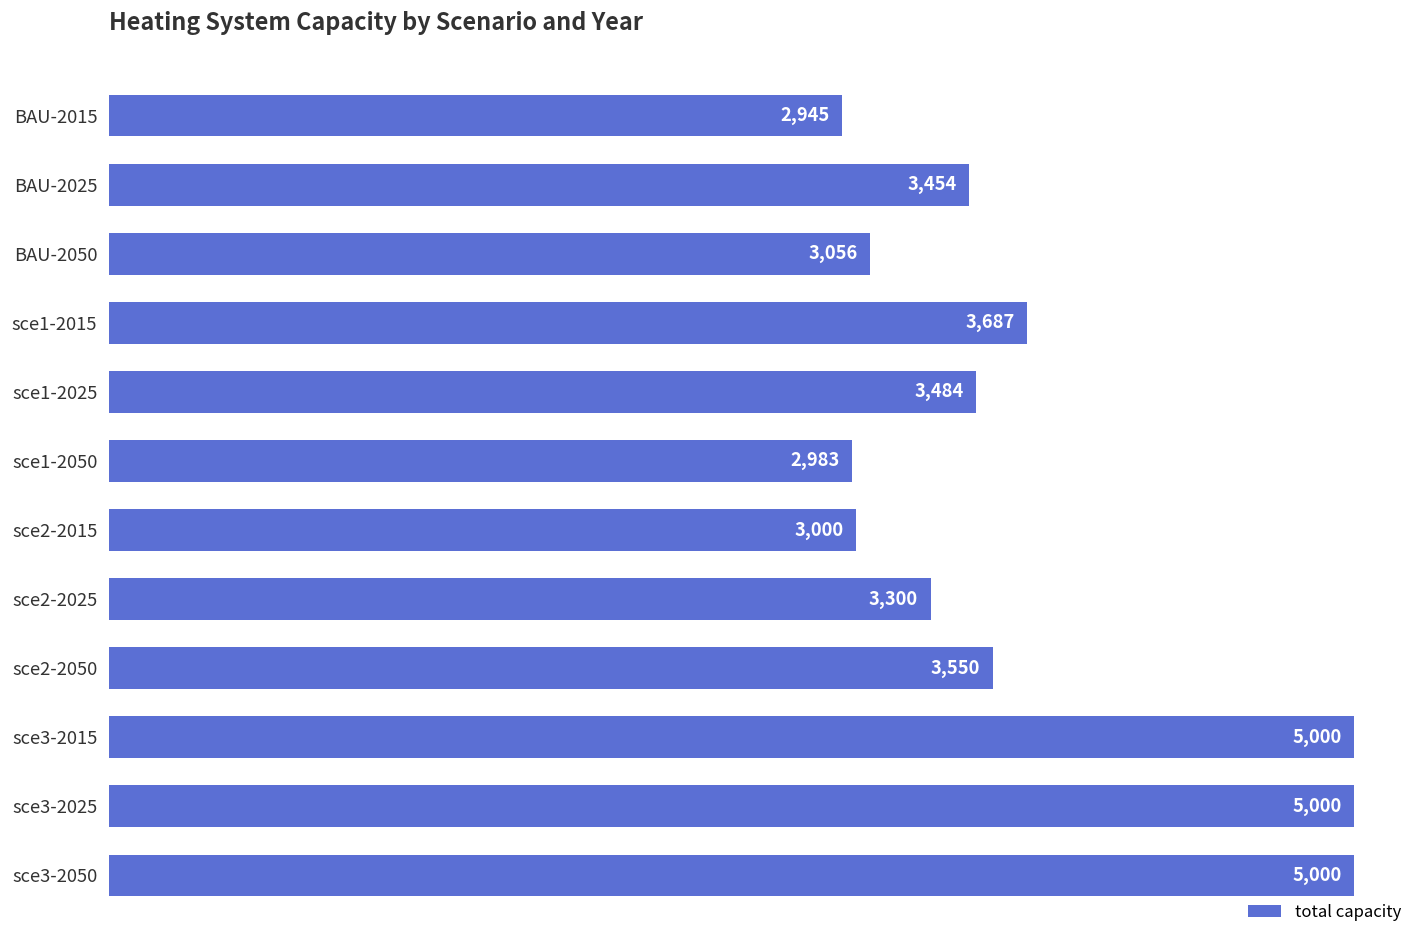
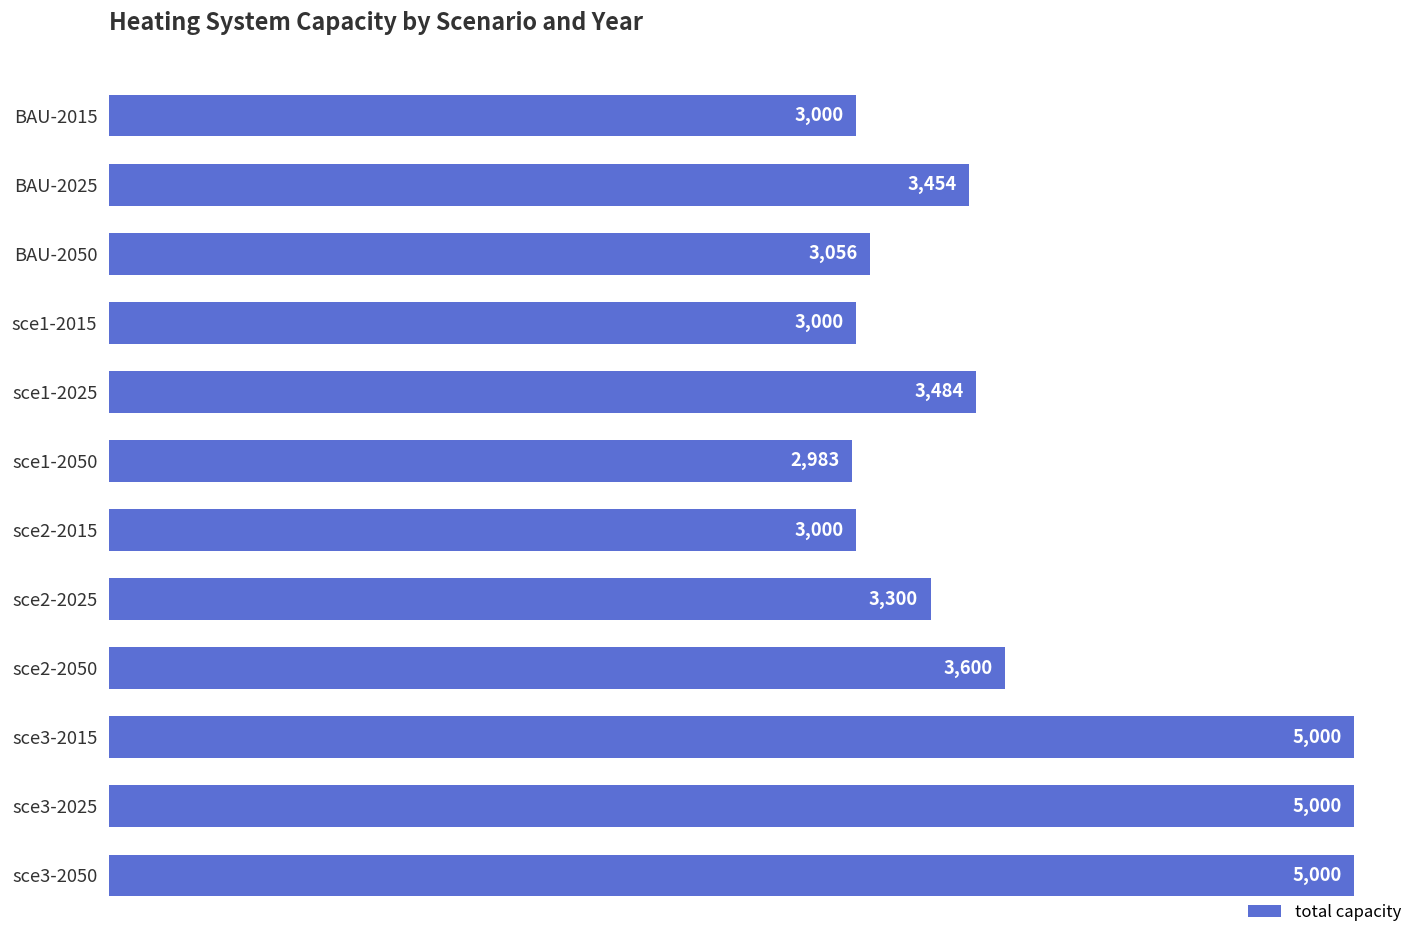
  {
-   "BAU-2015": "2,945",
+   "BAU-2015": "3,000",
    "BAU-2025": "3,454",
    "BAU-2050": "3,056",
-   "sce1-2015": "3,687",
+   "sce1-2015": "3,000",
    "sce1-2025": "3,484",
    "sce1-2050": "2,983",
    "sce2-2015": "3,000",
    "sce2-2025": "3,300",
-   "sce2-2050": "3,550",
+   "sce2-2050": "3,600",
    "sce3-2015": "5,000",
    "sce3-2025": "5,000",
    "sce3-2050": "5,000"
  }
